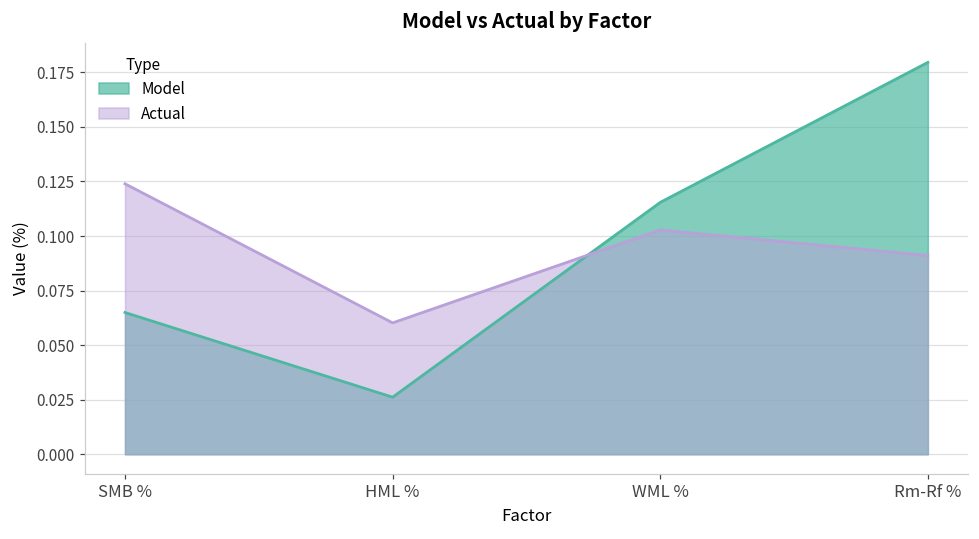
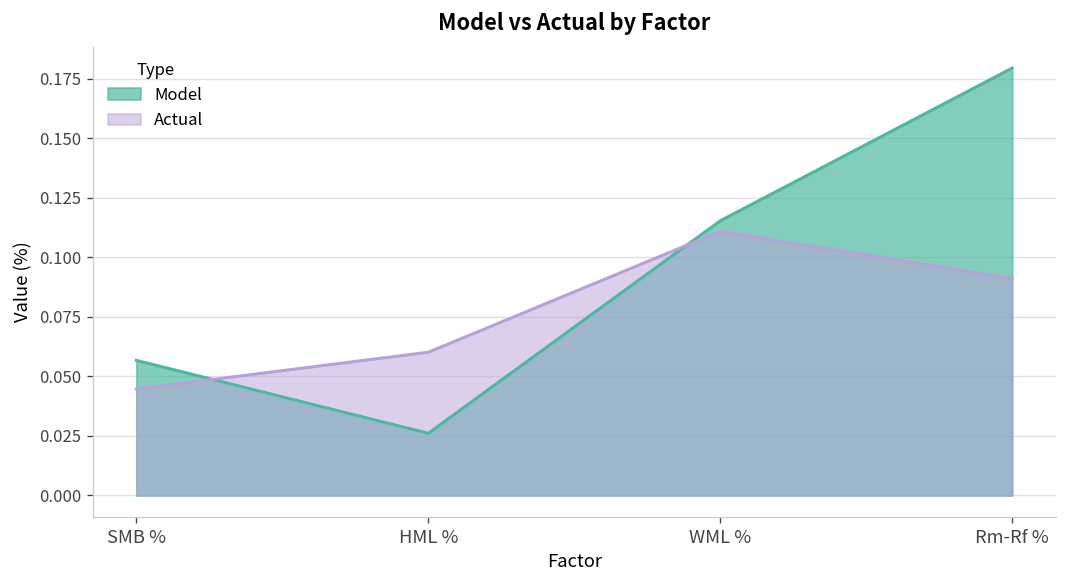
  {
    "Model": {
-     "SMB %": 0.065,
+     "SMB %": 0.057,
      "HML %": 0.026,
      "WML %": 0.115,
      "Rm-Rf %": 0.180
    },
    "Actual": {
-     "SMB %": 0.124,
+     "SMB %": 0.045,
      "HML %": 0.060,
-     "WML %": 0.103,
+     "WML %": 0.111,
      "Rm-Rf %": 0.091
    }
  }
